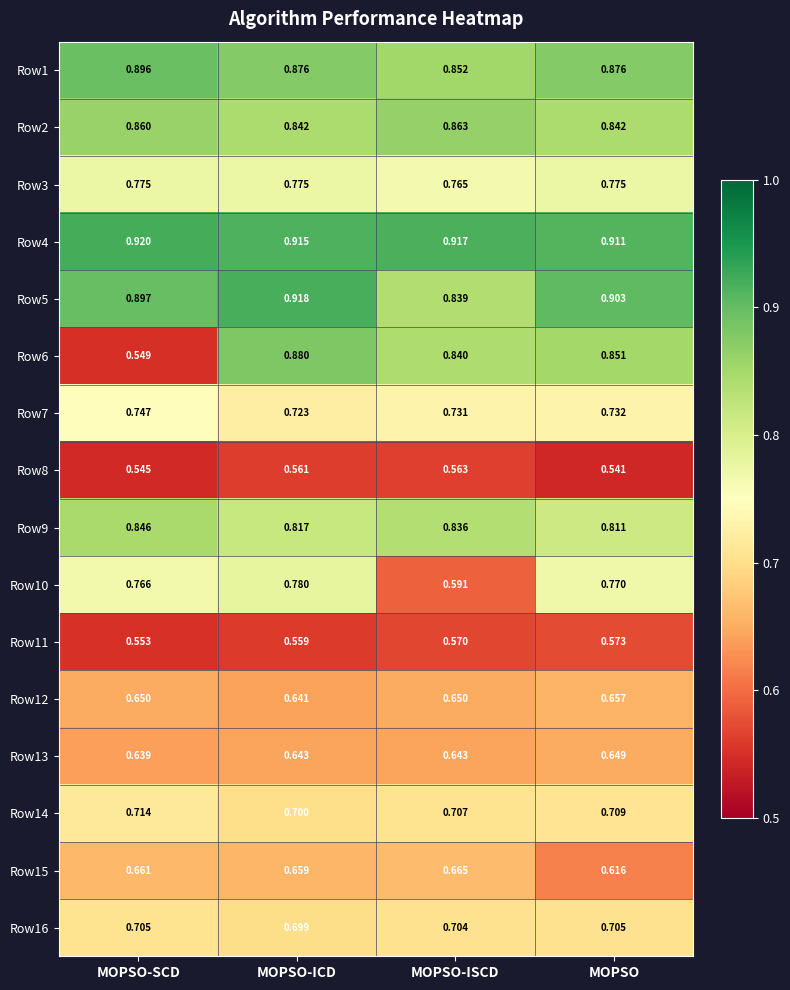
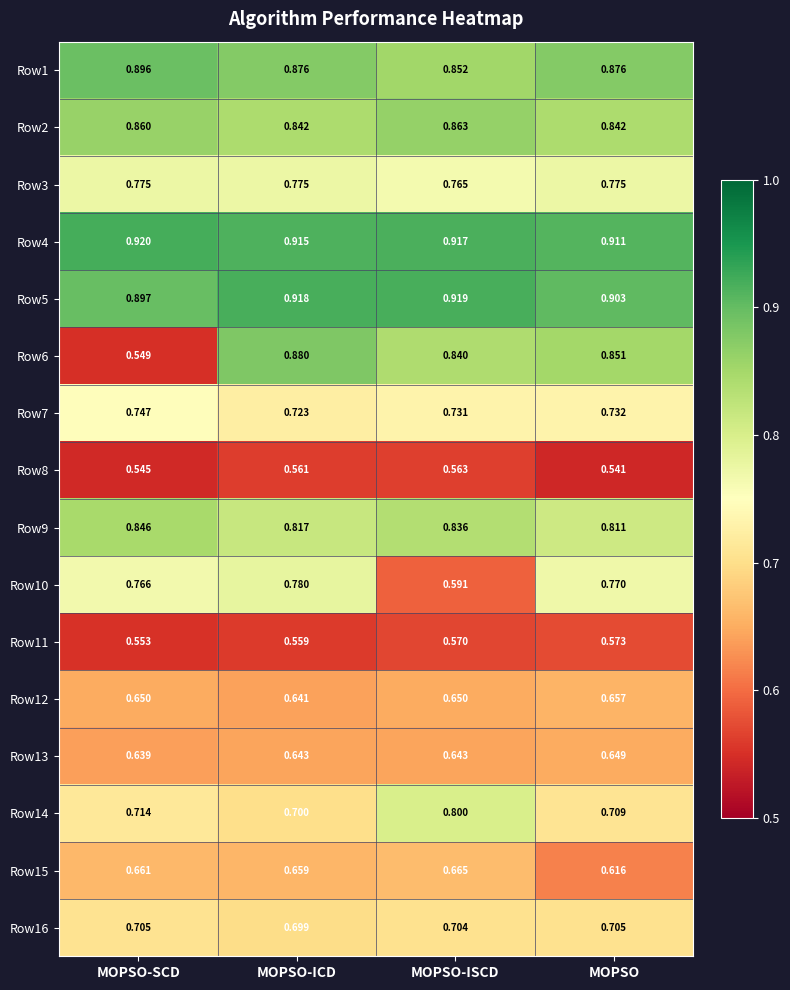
  {
    "Row1": {
      "MOPSO-SCD": 0.896,
      "MOPSO-ICD": 0.876,
      "MOPSO-ISCD": 0.852,
      "MOPSO": 0.876
    },
    "Row2": {
      "MOPSO-SCD": 0.860,
      "MOPSO-ICD": 0.842,
      "MOPSO-ISCD": 0.863,
      "MOPSO": 0.842
    },
    "Row3": {
      "MOPSO-SCD": 0.775,
      "MOPSO-ICD": 0.775,
      "MOPSO-ISCD": 0.765,
      "MOPSO": 0.775
    },
    "Row4": {
      "MOPSO-SCD": 0.920,
      "MOPSO-ICD": 0.915,
      "MOPSO-ISCD": 0.917,
      "MOPSO": 0.911
    },
    "Row5": {
      "MOPSO-SCD": 0.897,
      "MOPSO-ICD": 0.918,
-     "MOPSO-ISCD": 0.839,
+     "MOPSO-ISCD": 0.919,
      "MOPSO": 0.903
    },
    "Row6": {
      "MOPSO-SCD": 0.549,
      "MOPSO-ICD": 0.880,
      "MOPSO-ISCD": 0.840,
      "MOPSO": 0.851
    },
    "Row7": {
      "MOPSO-SCD": 0.747,
      "MOPSO-ICD": 0.723,
      "MOPSO-ISCD": 0.731,
      "MOPSO": 0.732
    },
    "Row8": {
      "MOPSO-SCD": 0.545,
      "MOPSO-ICD": 0.561,
      "MOPSO-ISCD": 0.563,
      "MOPSO": 0.541
    },
    "Row9": {
      "MOPSO-SCD": 0.846,
      "MOPSO-ICD": 0.817,
      "MOPSO-ISCD": 0.836,
      "MOPSO": 0.811
    },
    "Row10": {
      "MOPSO-SCD": 0.766,
      "MOPSO-ICD": 0.780,
      "MOPSO-ISCD": 0.591,
      "MOPSO": 0.770
    },
    "Row11": {
      "MOPSO-SCD": 0.553,
      "MOPSO-ICD": 0.559,
      "MOPSO-ISCD": 0.570,
      "MOPSO": 0.573
    },
    "Row12": {
      "MOPSO-SCD": 0.650,
      "MOPSO-ICD": 0.641,
      "MOPSO-ISCD": 0.650,
      "MOPSO": 0.657
    },
    "Row13": {
      "MOPSO-SCD": 0.639,
      "MOPSO-ICD": 0.643,
      "MOPSO-ISCD": 0.643,
      "MOPSO": 0.649
    },
    "Row14": {
      "MOPSO-SCD": 0.714,
      "MOPSO-ICD": 0.700,
-     "MOPSO-ISCD": 0.707,
+     "MOPSO-ISCD": 0.800,
      "MOPSO": 0.709
    },
    "Row15": {
      "MOPSO-SCD": 0.661,
      "MOPSO-ICD": 0.659,
      "MOPSO-ISCD": 0.665,
      "MOPSO": 0.616
    },
    "Row16": {
      "MOPSO-SCD": 0.705,
      "MOPSO-ICD": 0.699,
      "MOPSO-ISCD": 0.704,
      "MOPSO": 0.705
    }
  }
